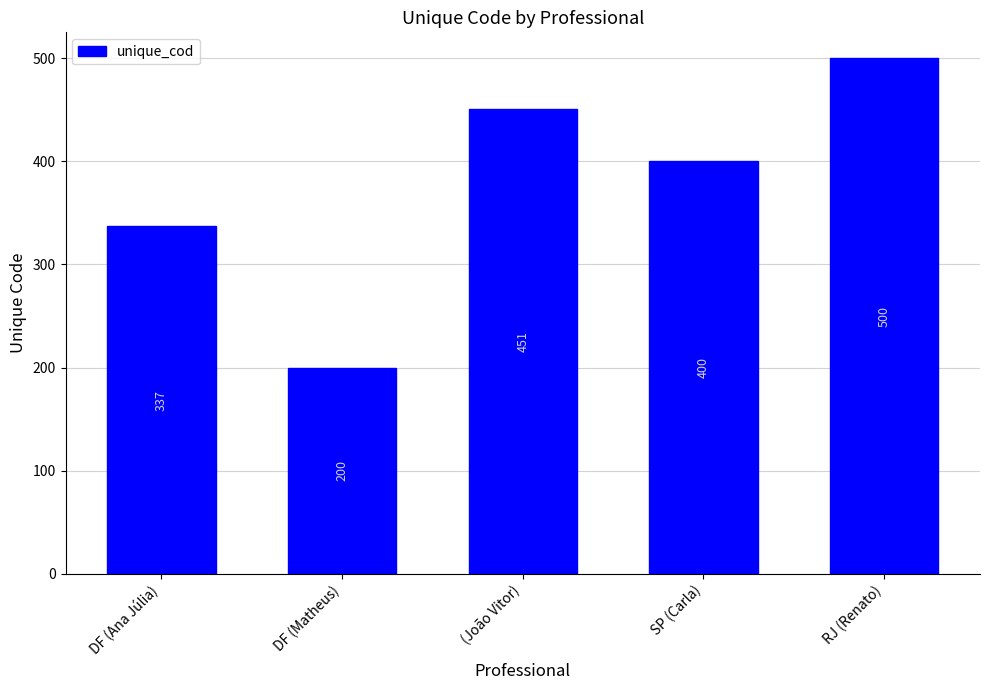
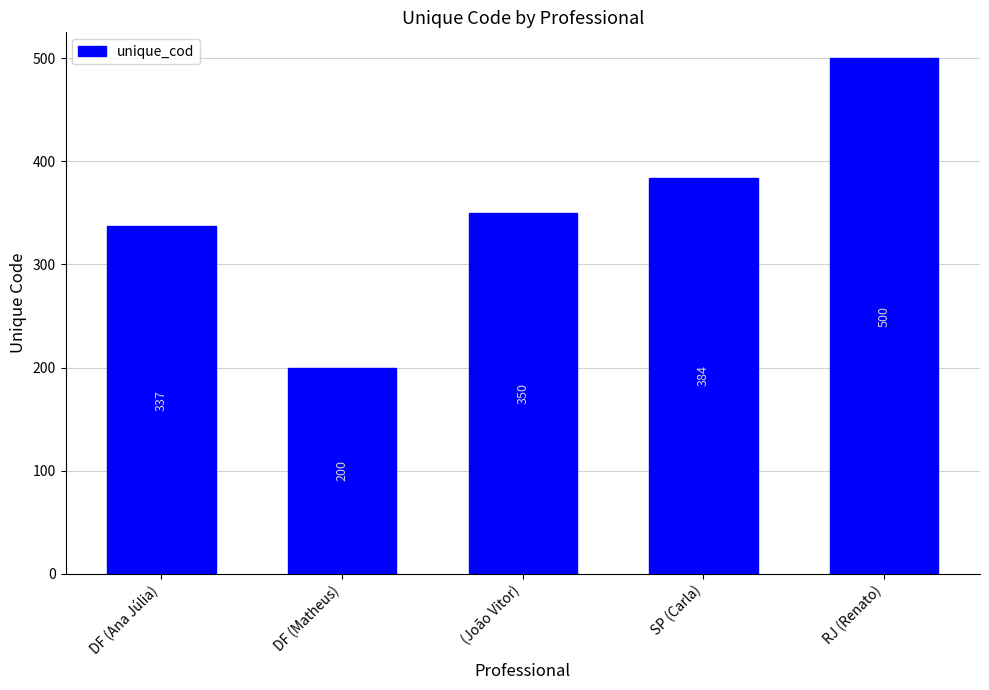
  {
    "DF (Ana Júlia)": 337,
    "DF (Matheus)": 200,
-   "(João Vitor)": 451,
-   "SP (Carla)": 400,
+   "(João Vitor)": 350,
+   "SP (Carla)": 384,
    "RJ (Renato)": 500
  }
